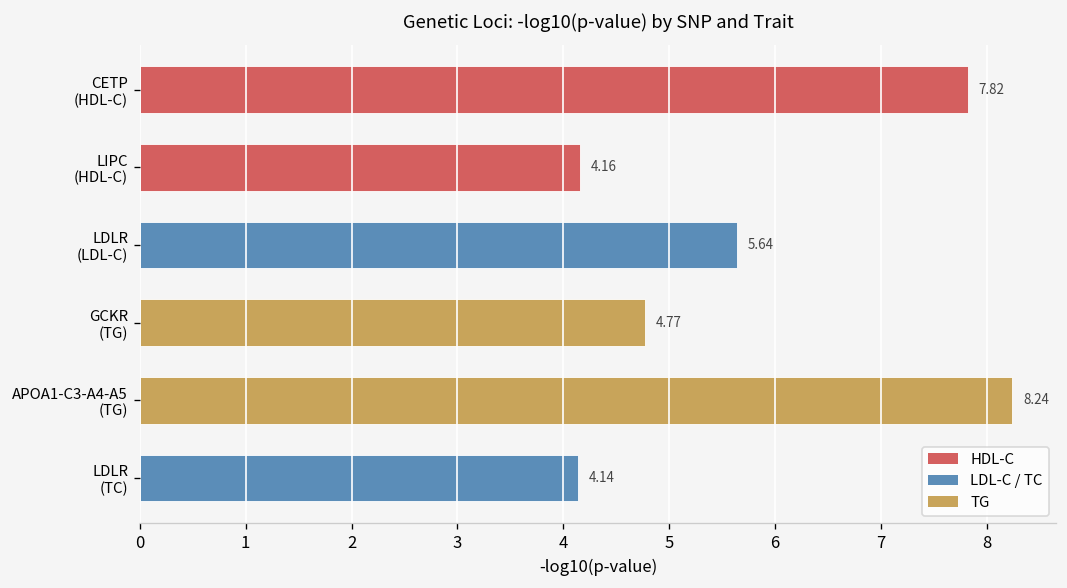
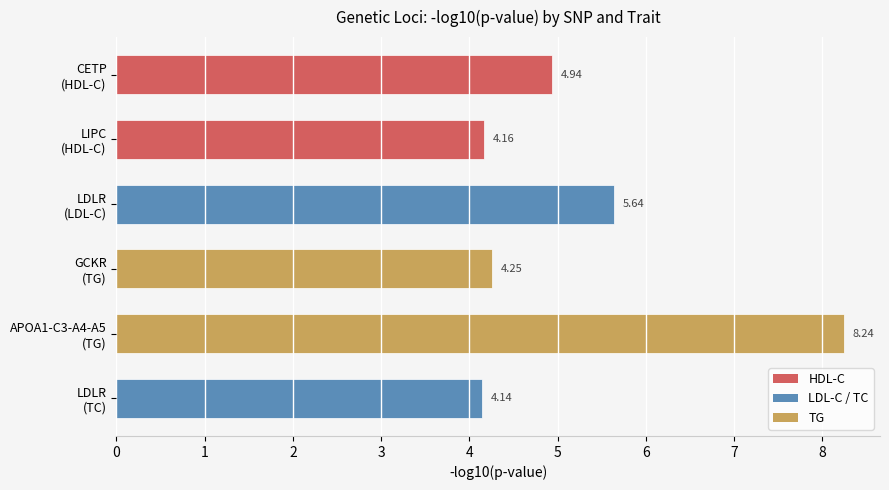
  {
-   "CETP (HDL-C)": 7.82,
+   "CETP (HDL-C)": 4.94,
    "LIPC (HDL-C)": 4.16,
    "LDLR (LDL-C)": 5.64,
-   "GCKR (TG)": 4.77,
+   "GCKR (TG)": 4.25,
    "APOA1-C3-A4-A5 (TG)": 8.24,
    "LDLR (TC)": 4.14
  }
